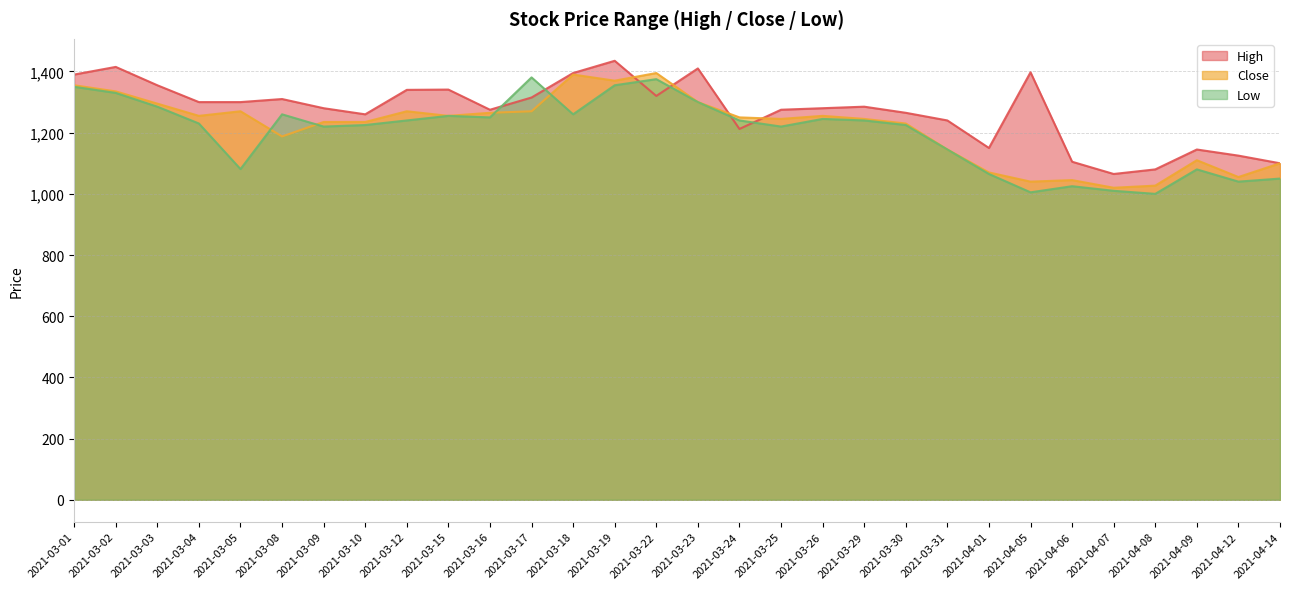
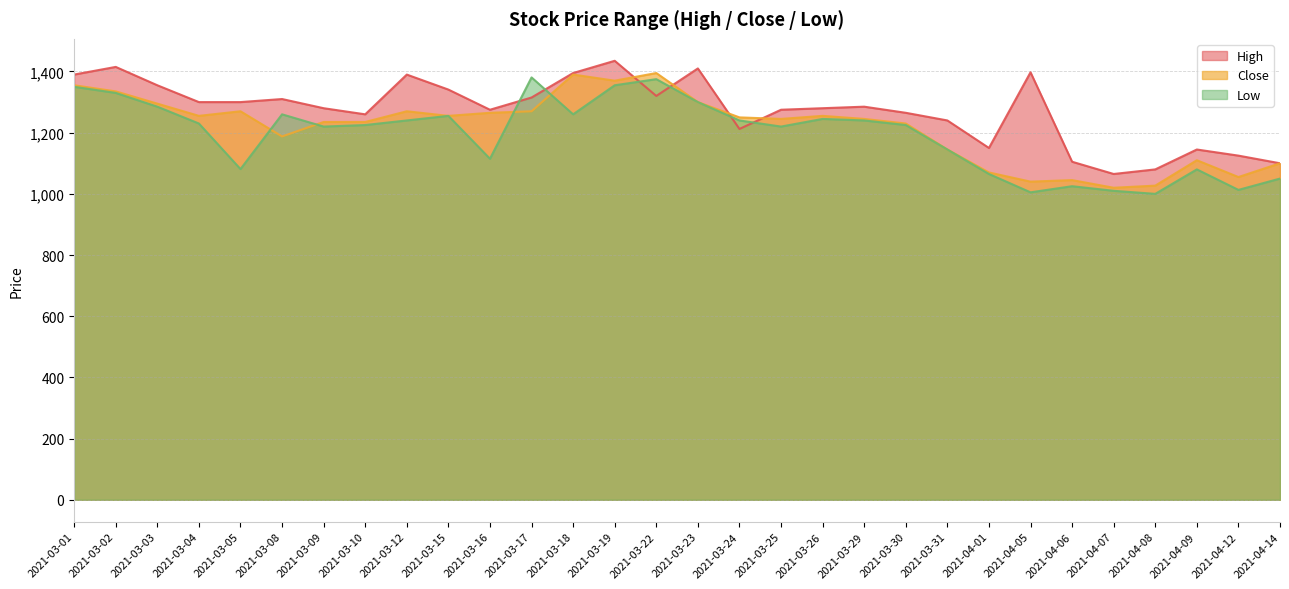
  {
    "High": {
      "2021-03-01": "1,390",
      "2021-03-02": "1,420",
      "2021-03-03": "1,360",
      "2021-03-04": "1,300",
      "2021-03-05": "1,300",
      "2021-03-08": "1,310",
      "2021-03-09": "1,280",
      "2021-03-10": "1,260",
-     "2021-03-12": "1,340",
+     "2021-03-12": "1,390",
      "2021-03-15": "1,340",
      "2021-03-16": "1,280",
      "2021-03-17": "1,320",
      "2021-03-19": "1,440",
      "2021-03-22": "1,320",
      "2021-03-23": "1,410",
      "2021-03-24": "1,210",
      "2021-03-25": "1,280",
      "2021-03-26": "1,280",
      "2021-03-29": "1,290",
      "2021-03-30": "1,270",
      "2021-03-31": "1,240",
      "2021-04-01": "1,150",
      "2021-04-05": "1,400",
      "2021-04-06": "1,110",
      "2021-04-07": "1,070",
      "2021-04-08": "1,080",
      "2021-04-09": "1,150",
      "2021-04-12": "1,130"
    },
    "Close": {
      "2021-03-03": "1,300",
      "2021-03-04": "1,260",
      "2021-03-05": "1,270",
      "2021-03-08": "1,190",
      "2021-03-09": "1,240",
      "2021-03-10": "1,240",
      "2021-03-12": "1,270",
      "2021-03-16": "1,270",
      "2021-03-17": "1,270",
      "2021-03-19": "1,370",
      "2021-03-22": "1,400",
      "2021-03-24": "1,250",
      "2021-03-25": "1,250",
      "2021-03-26": "1,260",
      "2021-04-05": "1,040",
      "2021-04-06": "1,050",
      "2021-04-07": "1,020",
      "2021-04-08": "1,030",
      "2021-04-09": "1,110",
      "2021-04-12": "1,060"
    },
    "Low": {
      "2021-03-03": "1,290",
      "2021-03-04": "1,230",
      "2021-03-05": "1,080",
      "2021-03-08": "1,260",
      "2021-03-09": "1,220",
      "2021-03-10": "1,230",
      "2021-03-12": "1,240",
-     "2021-03-16": "1,250",
+     "2021-03-16": "1,110",
      "2021-03-17": "1,380",
      "2021-03-18": "1,260",
      "2021-03-19": "1,360",
      "2021-03-22": "1,380",
      "2021-03-24": "1,240",
      "2021-03-25": "1,220",
      "2021-03-26": "1,250",
      "2021-04-05": "1,010",
      "2021-04-06": "1,030",
      "2021-04-07": "1,010",
      "2021-04-08": "1,000",
      "2021-04-09": "1,080",
-     "2021-04-12": "1,040",
+     "2021-04-12": "1,010",
      "2021-04-14": "1,050"
    }
  }
